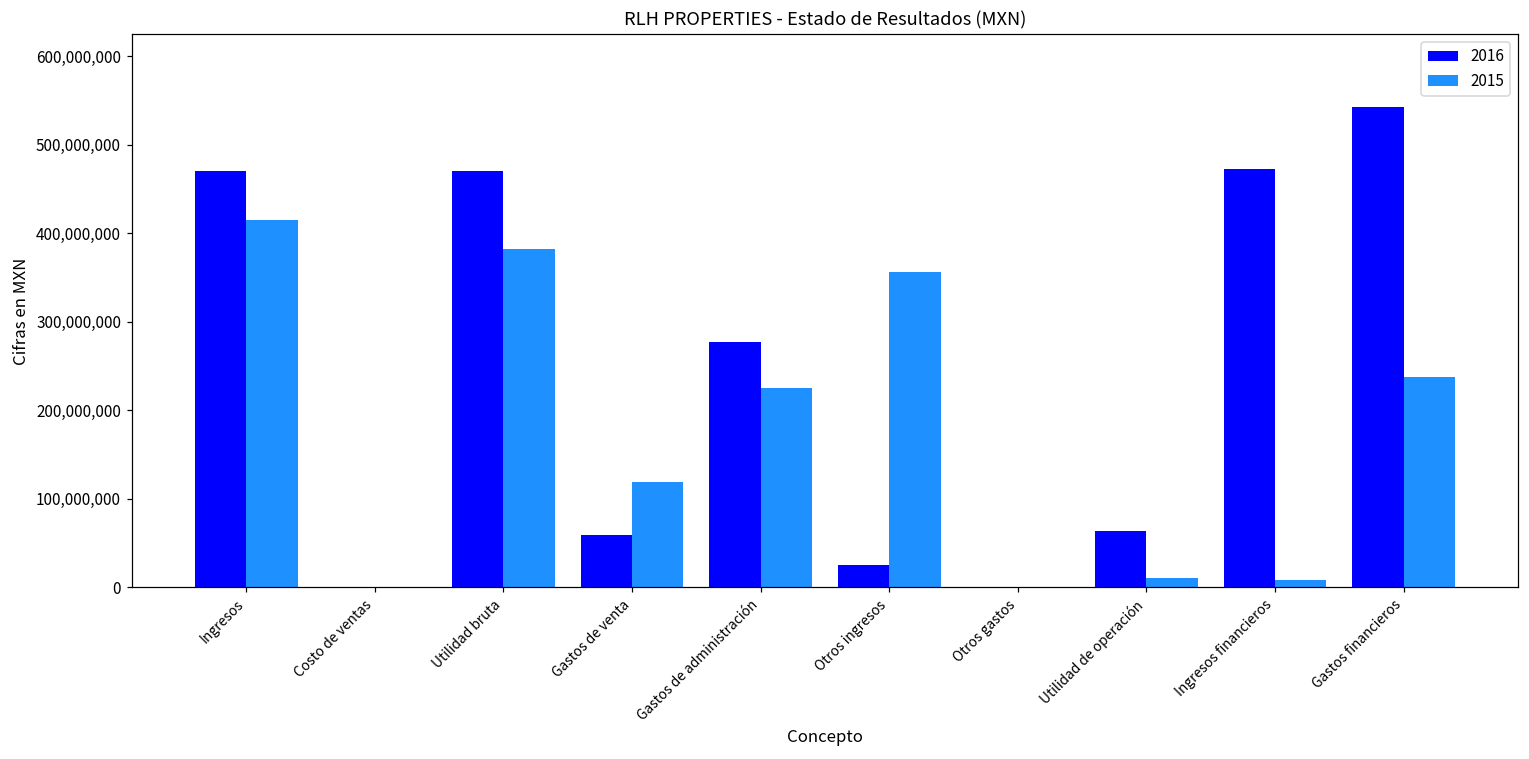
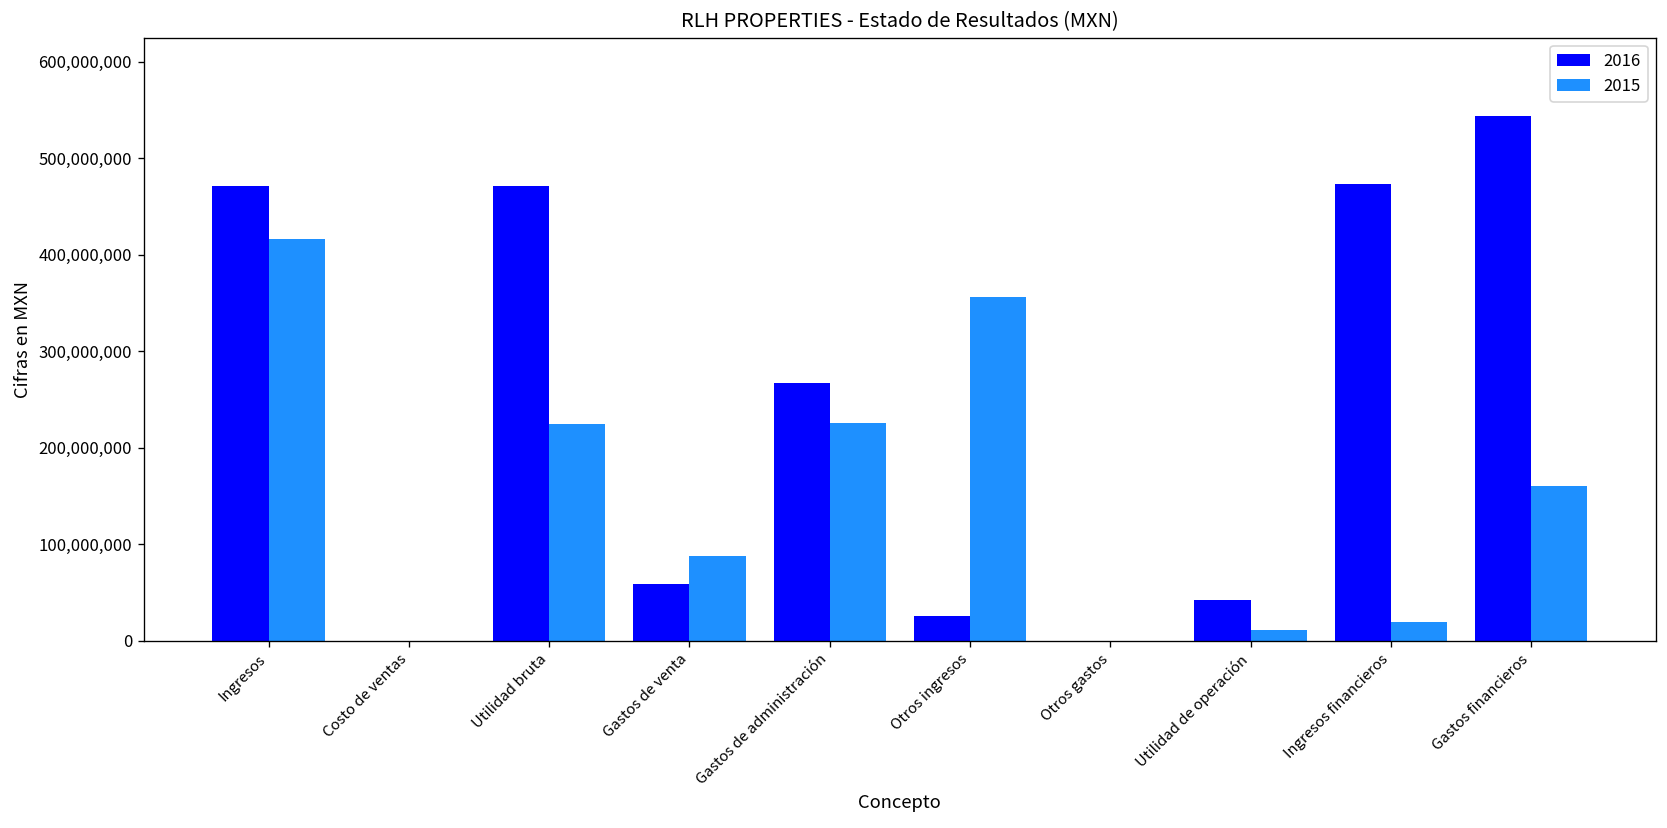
  {
    "2016": {
      "Ingresos": "470,000,000",
      "Costo de ventas": "0",
      "Utilidad bruta": "470,000,000",
      "Gastos de venta": "60,000,000",
-     "Gastos de administración": "280,000,000",
+     "Gastos de administración": "270,000,000",
      "Otros ingresos": "30,000,000",
      "Otros gastos": "0",
-     "Utilidad de operación": "60,000,000",
+     "Utilidad de operación": "40,000,000",
      "Ingresos financieros": "470,000,000",
      "Gastos financieros": "540,000,000"
    },
    "2015": {
      "Ingresos": "420,000,000",
      "Costo de ventas": "0",
-     "Utilidad bruta": "380,000,000",
-     "Gastos de venta": "120,000,000",
+     "Utilidad bruta": "220,000,000",
+     "Gastos de venta": "90,000,000",
      "Gastos de administración": "230,000,000",
      "Otros ingresos": "360,000,000",
      "Otros gastos": "0",
      "Utilidad de operación": "10,000,000",
-     "Ingresos financieros": "10,000,000",
-     "Gastos financieros": "240,000,000"
+     "Ingresos financieros": "20,000,000",
+     "Gastos financieros": "160,000,000"
    }
  }
